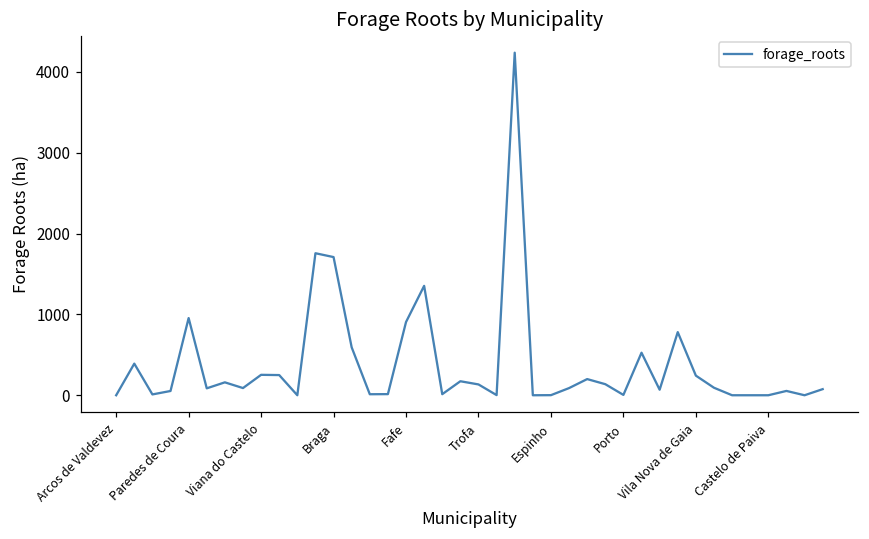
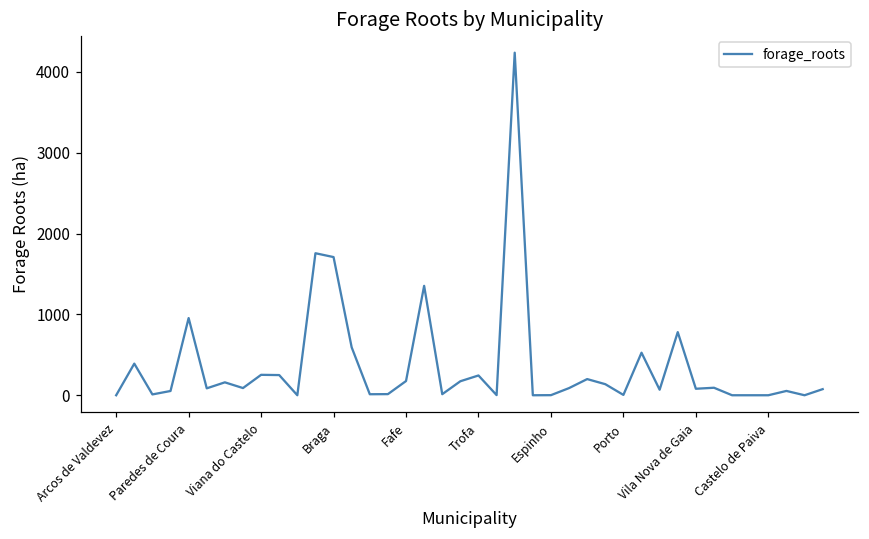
  {
    "Arcos de Valdevez": 0,
    "Paredes de Coura": 1000,
    "Viana do Castelo": 300,
    "Braga": 1700,
-   "Fafe": 900,
-   "Trofa": 100,
+   "Fafe": 200,
+   "Trofa": 200,
    "Espinho": 0,
    "Porto": 0,
-   "Vila Nova de Gaia": 200,
+   "Vila Nova de Gaia": 100,
    "Castelo de Paiva": 0
  }
